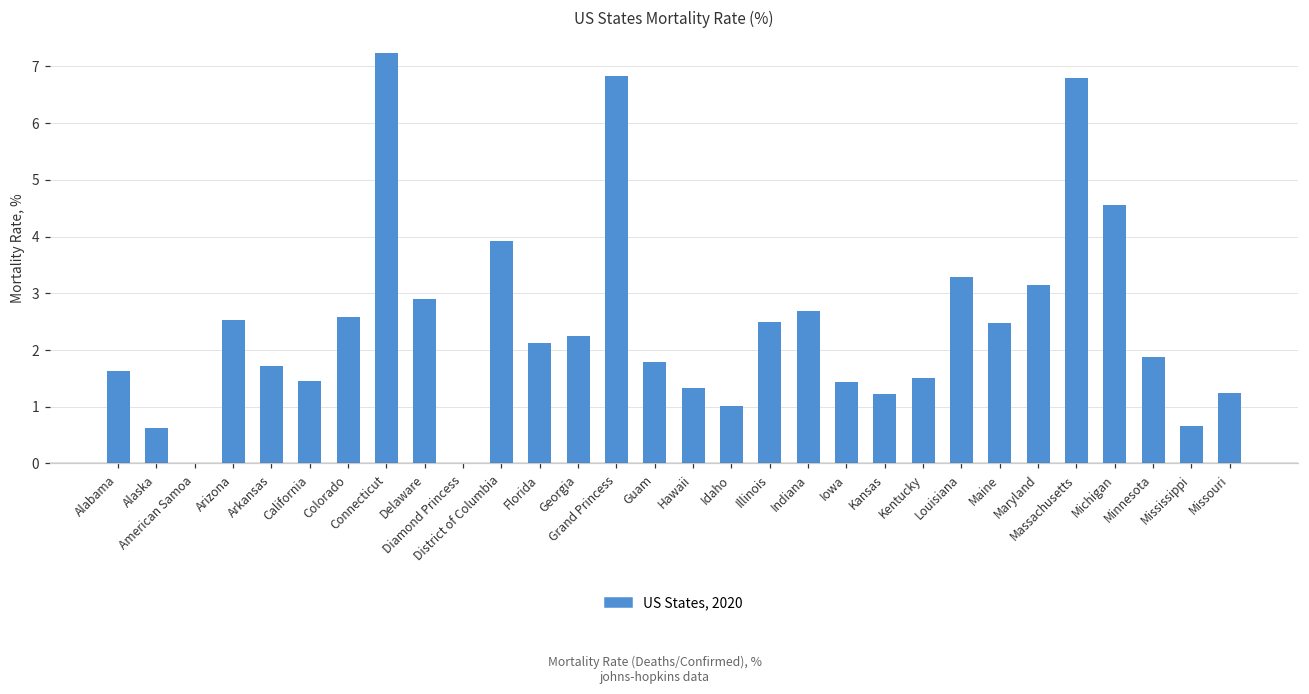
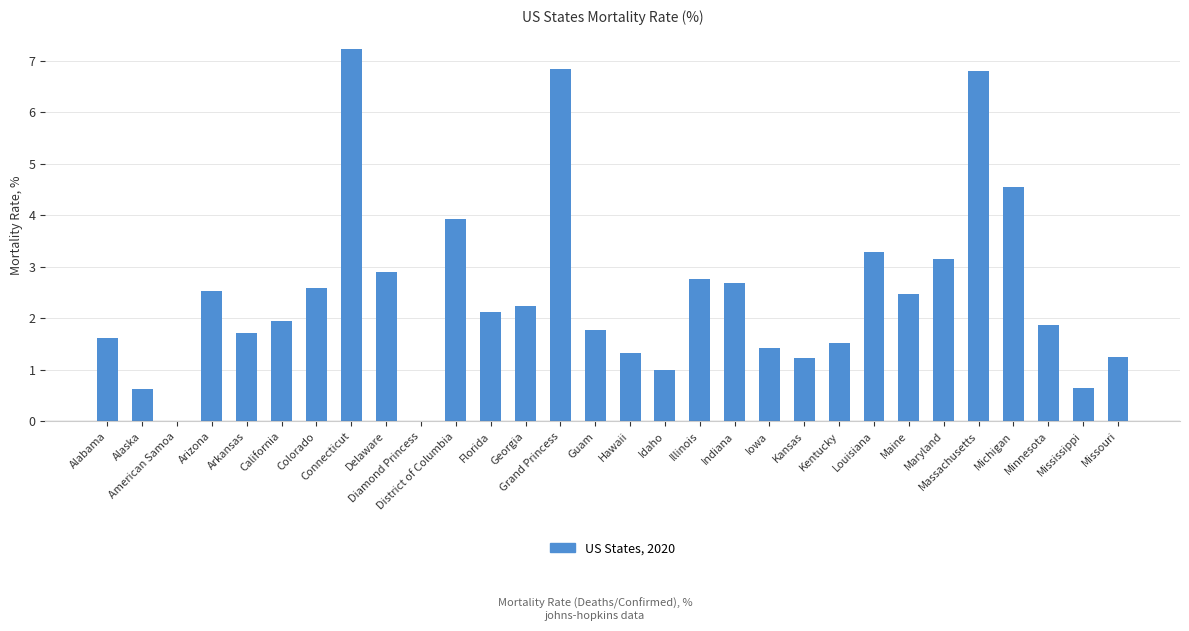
  {
    "Alabama": 1.6,
    "Alaska": 0.6,
    "American Samoa": 0.0,
    "Arizona": 2.5,
    "Arkansas": 1.7,
-   "California": 1.5,
+   "California": 1.9,
    "Colorado": 2.6,
    "Connecticut": 7.2,
    "Delaware": 2.9,
    "Diamond Princess": 0.0,
    "District of Columbia": 3.9,
    "Florida": 2.1,
    "Georgia": 2.2,
    "Grand Princess": 6.8,
    "Guam": 1.8,
    "Hawaii": 1.3,
    "Idaho": 1.0,
-   "Illinois": 2.5,
+   "Illinois": 2.8,
    "Indiana": 2.7,
    "Iowa": 1.4,
    "Kansas": 1.2,
    "Kentucky": 1.5,
    "Louisiana": 3.3,
    "Maine": 2.5,
    "Maryland": 3.2,
    "Massachusetts": 6.8,
    "Michigan": 4.6,
    "Minnesota": 1.9,
    "Mississippi": 0.7,
    "Missouri": 1.3
  }
